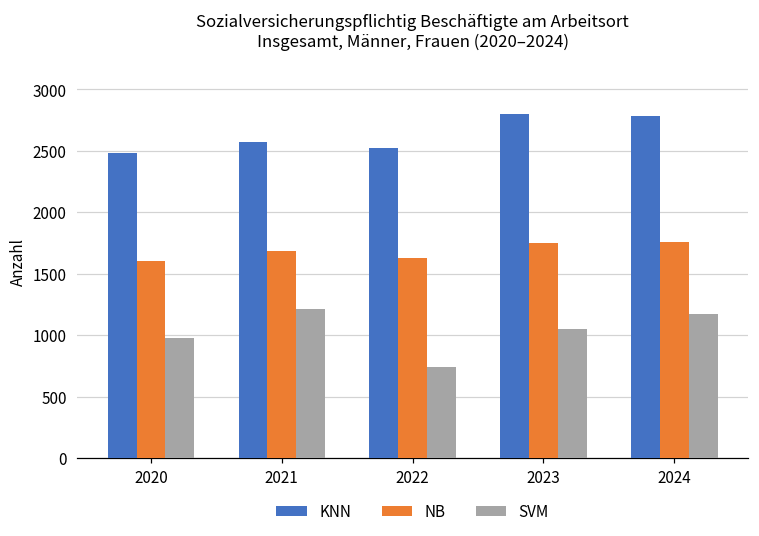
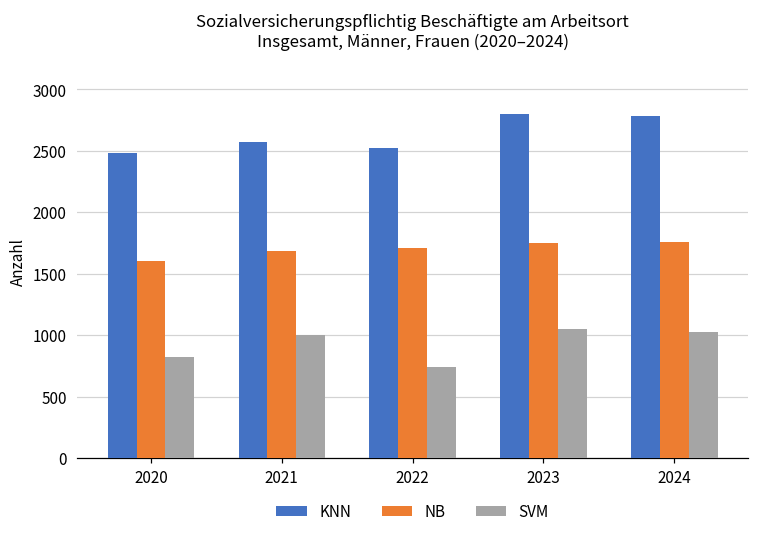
  {
    "KNN": {
      "2020": 2490,
      "2021": 2570,
      "2022": 2530,
      "2023": 2800,
      "2024": 2790
    },
    "NB": {
      "2020": 1600,
      "2021": 1690,
-     "2022": 1630,
+     "2022": 1710,
      "2023": 1750,
      "2024": 1760
    },
    "SVM": {
-     "2020": 980,
-     "2021": 1220,
+     "2020": 830,
+     "2021": 1010,
      "2022": 740,
      "2023": 1050,
-     "2024": 1180
+     "2024": 1030
    }
  }
